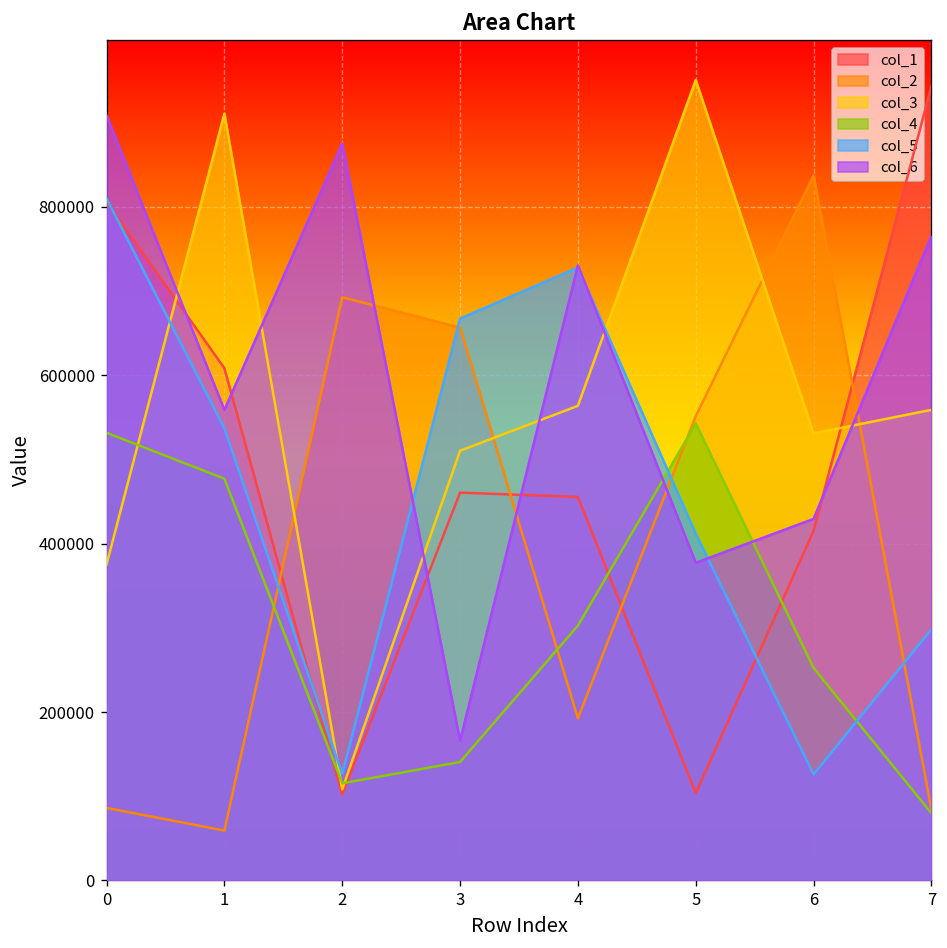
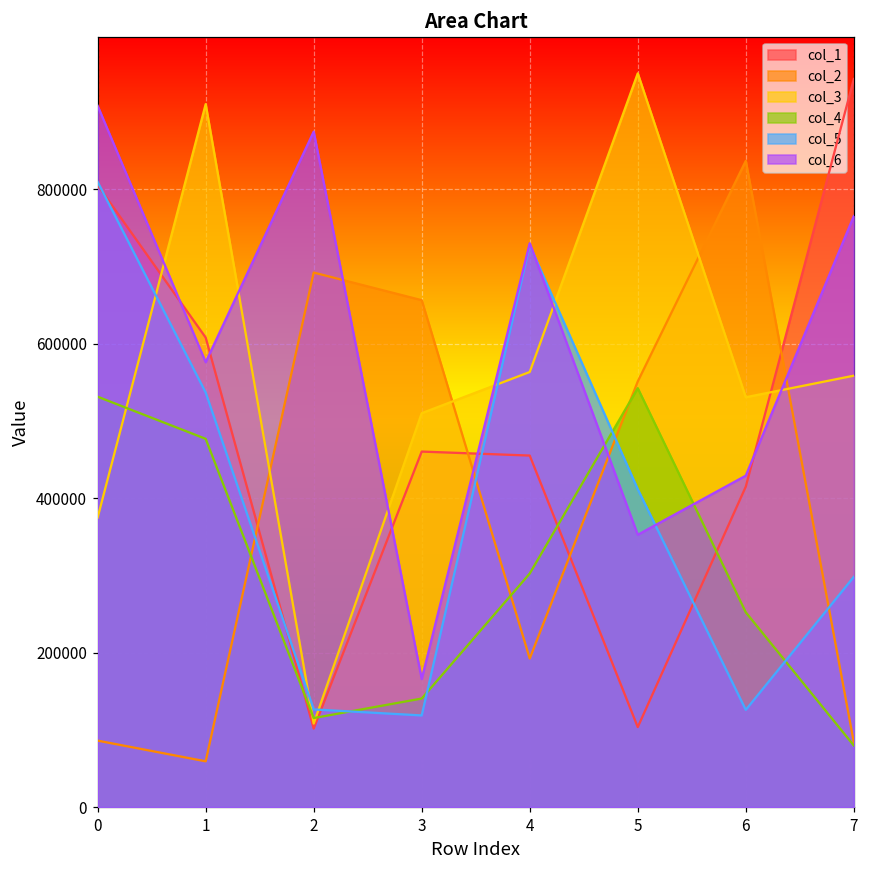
  {
    "col_1": {
      "0": 810000,
      "1": 610000,
      "2": 100000,
      "3": 460000,
      "4": 460000,
      "5": 100000,
      "6": 410000,
      "7": 940000
    },
    "col_2": {
      "0": 90000,
      "1": 60000,
      "2": 690000,
      "3": 660000,
      "4": 190000,
      "5": 550000,
      "6": 840000,
      "7": 80000
    },
    "col_3": {
      "0": 380000,
      "1": 910000,
      "2": 110000,
      "3": 510000,
      "4": 560000,
      "5": 950000,
      "6": 530000,
      "7": 560000
    },
    "col_4": {
      "0": 530000,
      "1": 480000,
      "2": 120000,
      "3": 140000,
      "4": 300000,
      "5": 540000,
      "6": 250000,
      "7": 80000
    },
    "col_5": {
      "0": 810000,
      "1": 540000,
      "2": 130000,
-     "3": 670000,
+     "3": 120000,
      "5": 410000,
      "6": 130000,
      "7": 300000
    },
    "col_6": {
      "0": 910000,
-     "1": 560000,
+     "1": 580000,
      "2": 870000,
      "3": 170000,
-     "5": 380000,
+     "5": 350000,
      "6": 430000,
      "7": 770000
    }
  }
